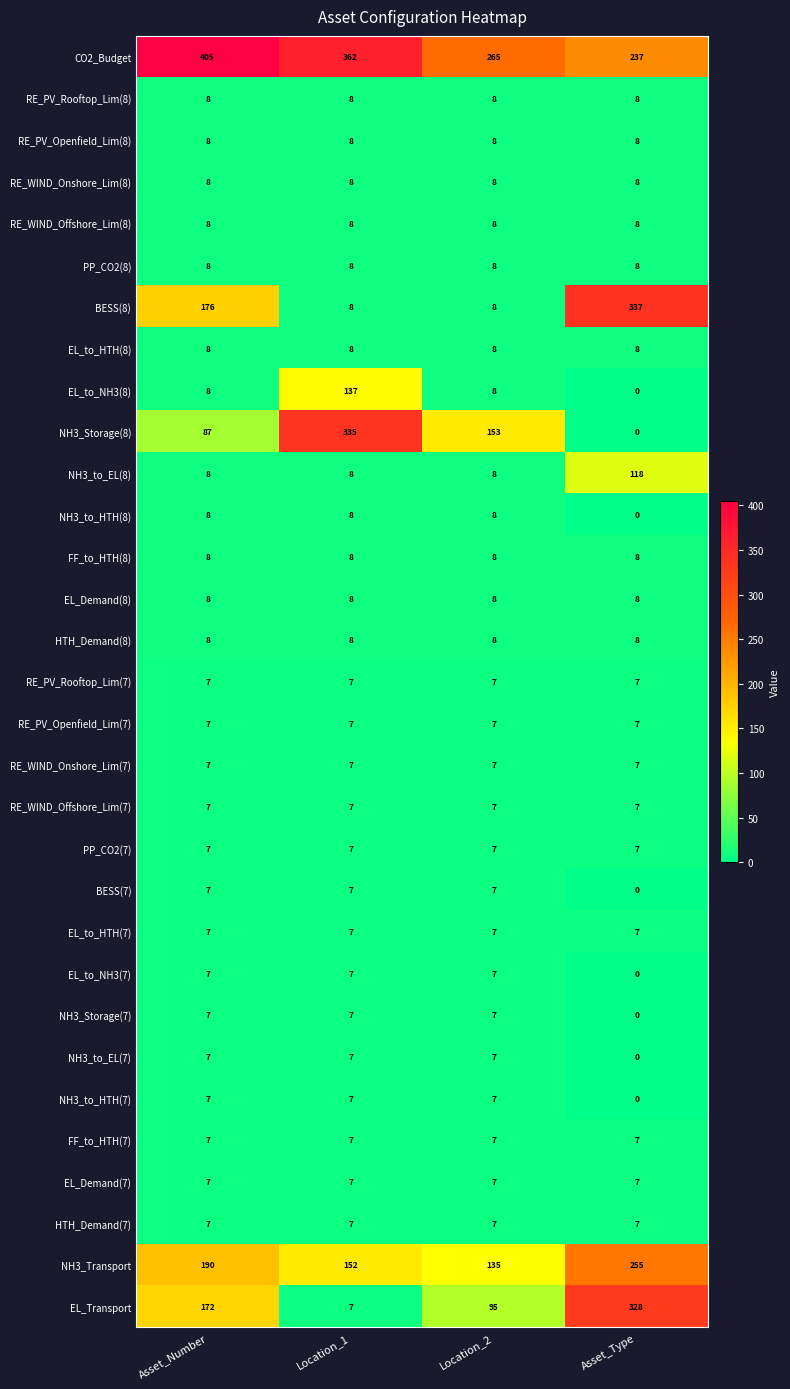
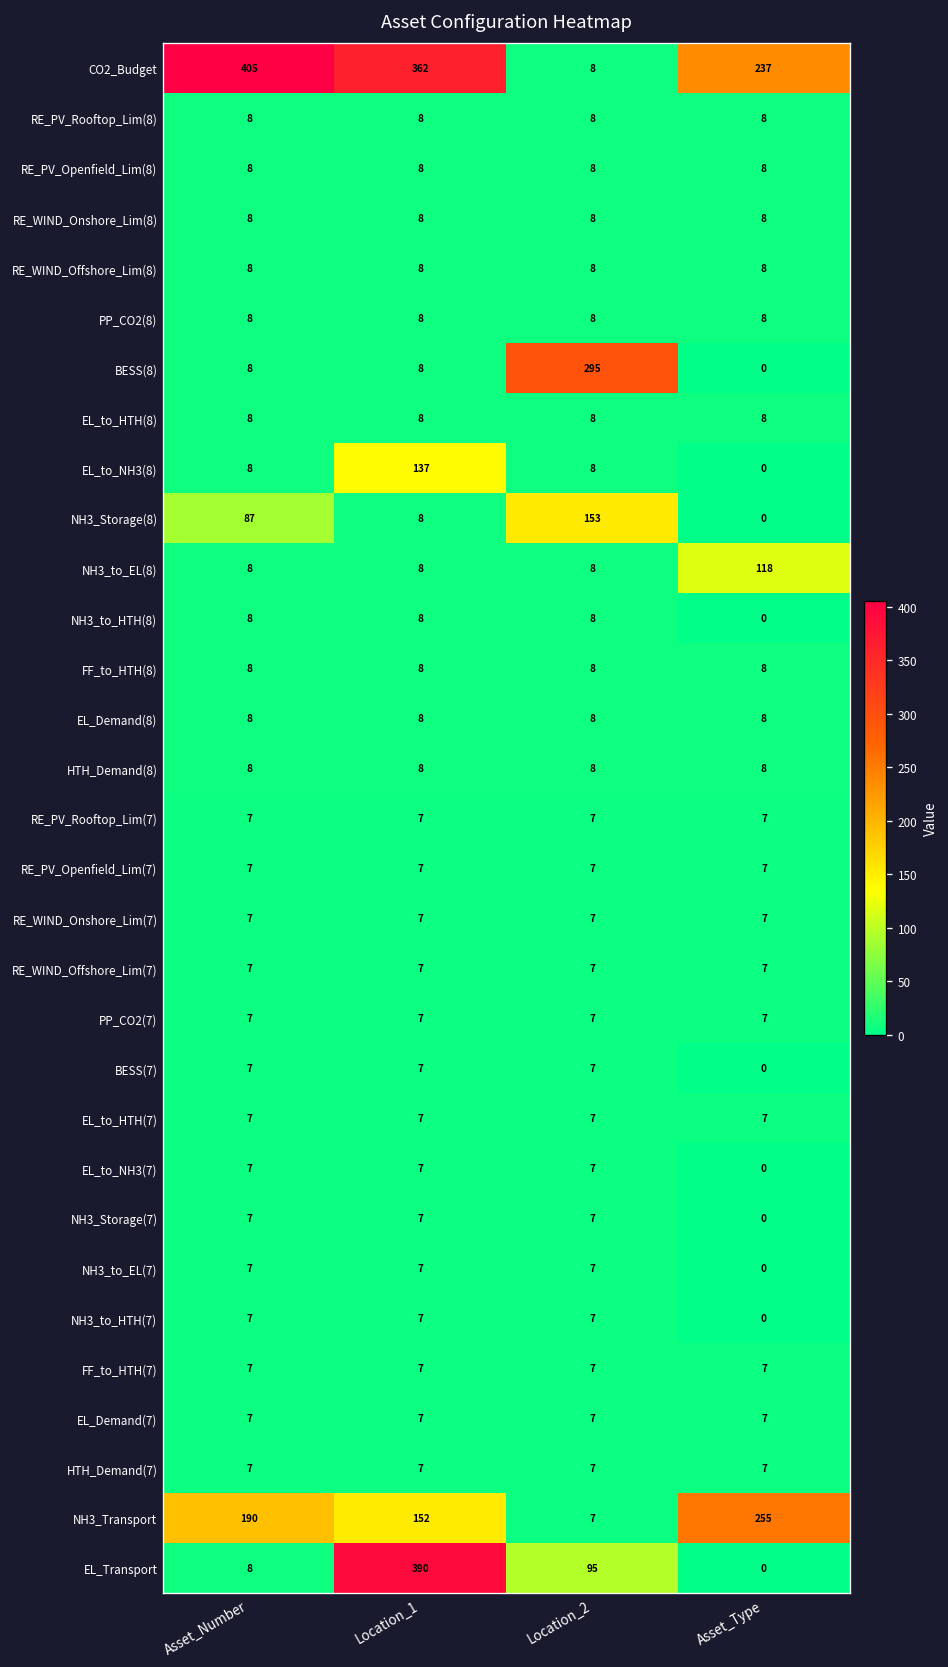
  {
    "CO2_Budget": {
      "Asset_Number": 405,
      "Location_1": 362,
-     "Location_2": 265,
+     "Location_2": 8,
      "Asset_Type": 237
    },
    "RE_PV_Rooftop_Lim(8)": {
      "Asset_Number": 8,
      "Location_1": 8,
      "Location_2": 8,
      "Asset_Type": 8
    },
    "RE_PV_Openfield_Lim(8)": {
      "Asset_Number": 8,
      "Location_1": 8,
      "Location_2": 8,
      "Asset_Type": 8
    },
    "RE_WIND_Onshore_Lim(8)": {
      "Asset_Number": 8,
      "Location_1": 8,
      "Location_2": 8,
      "Asset_Type": 8
    },
    "RE_WIND_Offshore_Lim(8)": {
      "Asset_Number": 8,
      "Location_1": 8,
      "Location_2": 8,
      "Asset_Type": 8
    },
    "PP_CO2(8)": {
      "Asset_Number": 8,
      "Location_1": 8,
      "Location_2": 8,
      "Asset_Type": 8
    },
    "BESS(8)": {
-     "Asset_Number": 176,
+     "Asset_Number": 8,
      "Location_1": 8,
-     "Location_2": 8,
-     "Asset_Type": 337
+     "Location_2": 295,
+     "Asset_Type": 0
    },
    "EL_to_HTH(8)": {
      "Asset_Number": 8,
      "Location_1": 8,
      "Location_2": 8,
      "Asset_Type": 8
    },
    "EL_to_NH3(8)": {
      "Asset_Number": 8,
      "Location_1": 137,
      "Location_2": 8,
      "Asset_Type": 0
    },
    "NH3_Storage(8)": {
      "Asset_Number": 87,
-     "Location_1": 335,
+     "Location_1": 8,
      "Location_2": 153,
      "Asset_Type": 0
    },
    "NH3_to_EL(8)": {
      "Asset_Number": 8,
      "Location_1": 8,
      "Location_2": 8,
      "Asset_Type": 118
    },
    "NH3_to_HTH(8)": {
      "Asset_Number": 8,
      "Location_1": 8,
      "Location_2": 8,
      "Asset_Type": 0
    },
    "FF_to_HTH(8)": {
      "Asset_Number": 8,
      "Location_1": 8,
      "Location_2": 8,
      "Asset_Type": 8
    },
    "EL_Demand(8)": {
      "Asset_Number": 8,
      "Location_1": 8,
      "Location_2": 8,
      "Asset_Type": 8
    },
    "HTH_Demand(8)": {
      "Asset_Number": 8,
      "Location_1": 8,
      "Location_2": 8,
      "Asset_Type": 8
    },
    "RE_PV_Rooftop_Lim(7)": {
      "Asset_Number": 7,
      "Location_1": 7,
      "Location_2": 7,
      "Asset_Type": 7
    },
    "RE_PV_Openfield_Lim(7)": {
      "Asset_Number": 7,
      "Location_1": 7,
      "Location_2": 7,
      "Asset_Type": 7
    },
    "RE_WIND_Onshore_Lim(7)": {
      "Asset_Number": 7,
      "Location_1": 7,
      "Location_2": 7,
      "Asset_Type": 7
    },
    "RE_WIND_Offshore_Lim(7)": {
      "Asset_Number": 7,
      "Location_1": 7,
      "Location_2": 7,
      "Asset_Type": 7
    },
    "PP_CO2(7)": {
      "Asset_Number": 7,
      "Location_1": 7,
      "Location_2": 7,
      "Asset_Type": 7
    },
    "BESS(7)": {
      "Asset_Number": 7,
      "Location_1": 7,
      "Location_2": 7,
      "Asset_Type": 0
    },
    "EL_to_HTH(7)": {
      "Asset_Number": 7,
      "Location_1": 7,
      "Location_2": 7,
      "Asset_Type": 7
    },
    "EL_to_NH3(7)": {
      "Asset_Number": 7,
      "Location_1": 7,
      "Location_2": 7,
      "Asset_Type": 0
    },
    "NH3_Storage(7)": {
      "Asset_Number": 7,
      "Location_1": 7,
      "Location_2": 7,
      "Asset_Type": 0
    },
    "NH3_to_EL(7)": {
      "Asset_Number": 7,
      "Location_1": 7,
      "Location_2": 7,
      "Asset_Type": 0
    },
    "NH3_to_HTH(7)": {
      "Asset_Number": 7,
      "Location_1": 7,
      "Location_2": 7,
      "Asset_Type": 0
    },
    "FF_to_HTH(7)": {
      "Asset_Number": 7,
      "Location_1": 7,
      "Location_2": 7,
      "Asset_Type": 7
    },
    "EL_Demand(7)": {
      "Asset_Number": 7,
      "Location_1": 7,
      "Location_2": 7,
      "Asset_Type": 7
    },
    "HTH_Demand(7)": {
      "Asset_Number": 7,
      "Location_1": 7,
      "Location_2": 7,
      "Asset_Type": 7
    },
    "NH3_Transport": {
      "Asset_Number": 190,
      "Location_1": 152,
-     "Location_2": 135,
+     "Location_2": 7,
      "Asset_Type": 255
    },
    "EL_Transport": {
-     "Asset_Number": 172,
-     "Location_1": 7,
+     "Asset_Number": 8,
+     "Location_1": 390,
      "Location_2": 95,
-     "Asset_Type": 328
+     "Asset_Type": 0
    }
  }
